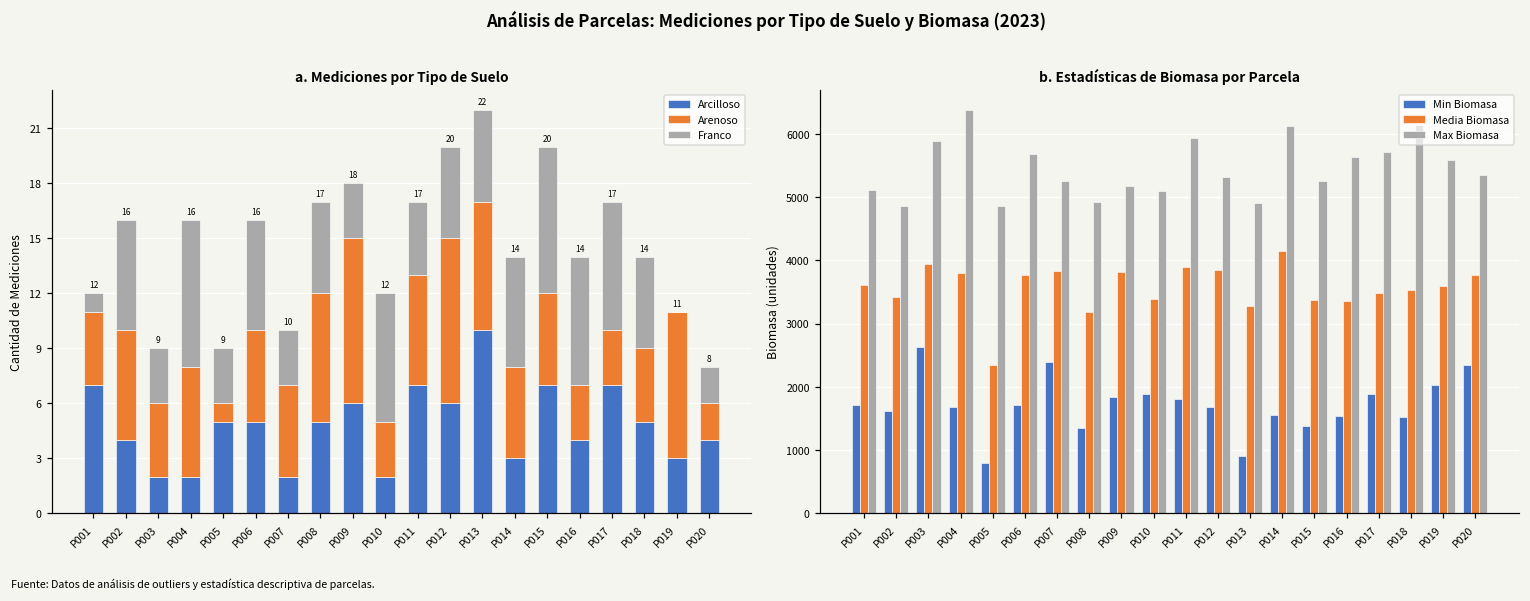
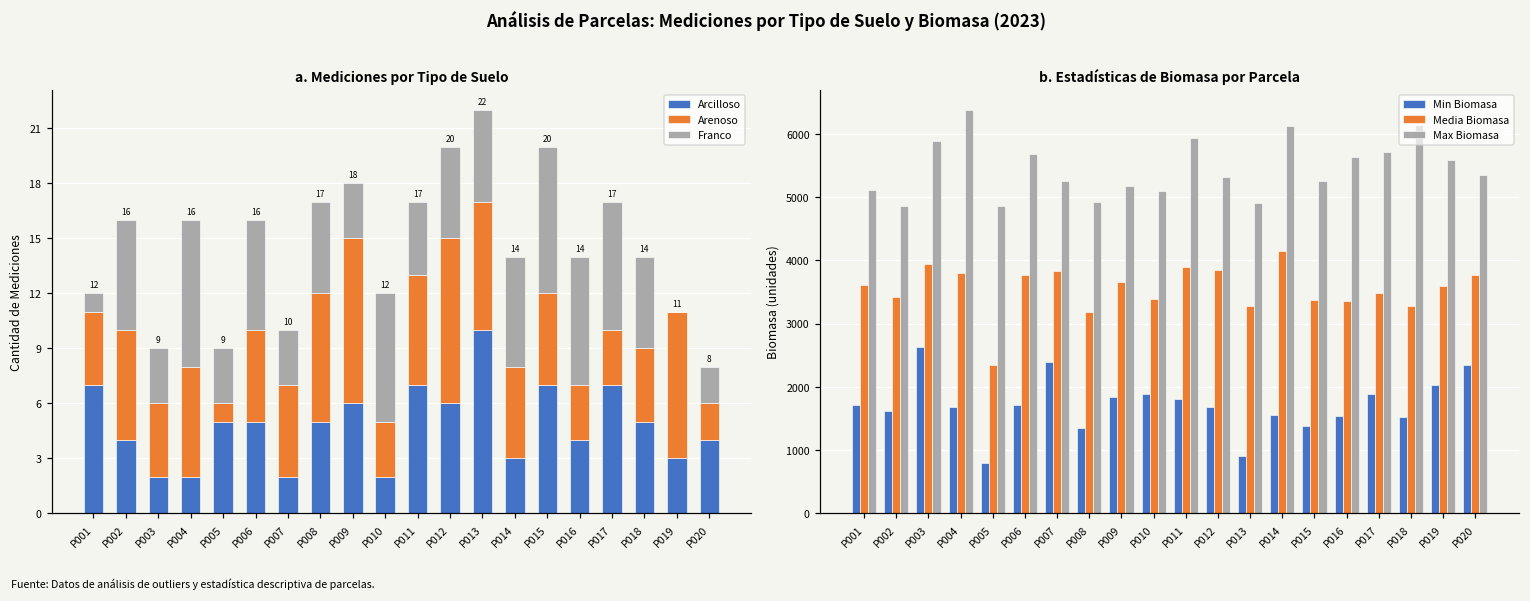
  {
    "a. Mediciones por Tipo de Suelo": {
      "Arcilloso": {
        "P001": 7.0,
        "P002": 4.0,
        "P003": 2.0,
        "P004": 2.0,
        "P005": 5.0,
        "P006": 5.0,
        "P007": 2.0,
        "P008": 5.0,
        "P009": 6.0,
        "P010": 2.0,
        "P011": 7.0,
        "P012": 6.0,
        "P013": 10.0,
        "P014": 3.0,
        "P015": 7.0,
        "P016": 4.0,
        "P017": 7.0,
        "P018": 5.0,
        "P019": 3.0,
        "P020": 4.0
      },
      "Arenoso": {
        "P001": 4.0,
        "P002": 6.0,
        "P003": 4.0,
        "P004": 6.0,
        "P005": 1.0,
        "P006": 5.0,
        "P007": 5.0,
        "P008": 7.0,
        "P009": 9.0,
        "P010": 3.0,
        "P011": 6.0,
        "P012": 9.0,
        "P013": 7.0,
        "P014": 5.0,
        "P015": 5.0,
        "P016": 3.0,
        "P017": 3.0,
        "P018": 4.0,
        "P020": 2.0
      }
    },
    "b. Estadísticas de Biomasa por Parcela": {
      "Min Biomasa": {
        "P001": 1700,
        "P002": 1600,
        "P003": 2600,
        "P004": 1700,
        "P005": 800,
        "P006": 1700,
        "P007": 2400,
        "P008": 1400,
        "P009": 1800,
        "P010": 1900,
        "P011": 1800,
        "P012": 1700,
        "P013": 900,
        "P014": 1600,
        "P015": 1400,
        "P016": 1500,
        "P017": 1900,
        "P018": 1500,
        "P019": 2000,
        "P020": 2300
      },
      "Media Biomasa": {
        "P001": 3600,
        "P002": 3400,
        "P003": 3900,
        "P004": 3800,
        "P005": 2300,
        "P006": 3800,
        "P007": 3800,
        "P008": 3200,
-       "P009": 3800,
+       "P009": 3700,
        "P010": 3400,
        "P011": 3900,
        "P012": 3800,
        "P013": 3300,
        "P014": 4100,
        "P015": 3400,
        "P016": 3400,
        "P017": 3500,
-       "P018": 3500,
+       "P018": 3300,
        "P019": 3600,
        "P020": 3800
      },
      "Max Biomasa": {
        "P001": 5100,
        "P002": 4900,
        "P003": 5900,
        "P004": 6400,
        "P005": 4900,
        "P006": 5700,
        "P007": 5300,
        "P008": 4900,
        "P009": 5200,
        "P010": 5100,
        "P011": 5900,
        "P012": 5300,
        "P013": 4900,
        "P014": 6100,
        "P015": 5300,
        "P016": 5600,
        "P017": 5700,
        "P019": 5600,
        "P020": 5300
      }
    }
  }
